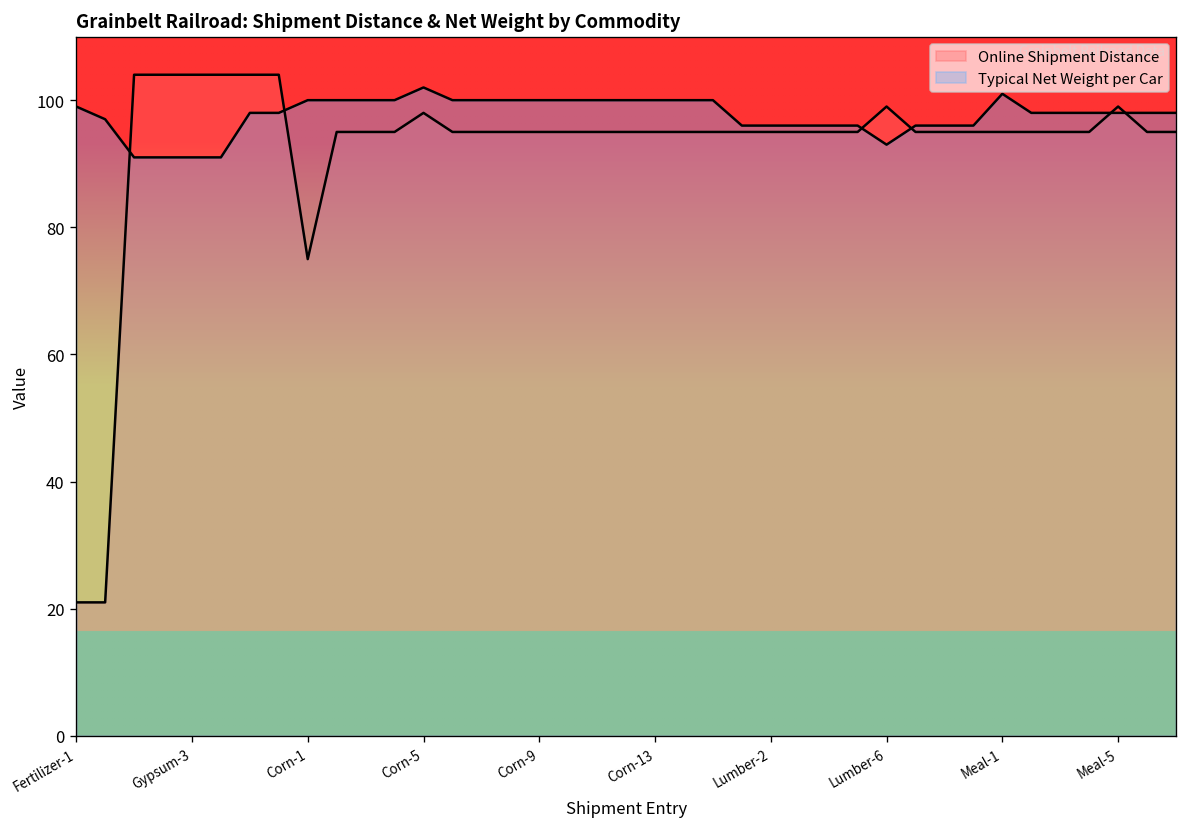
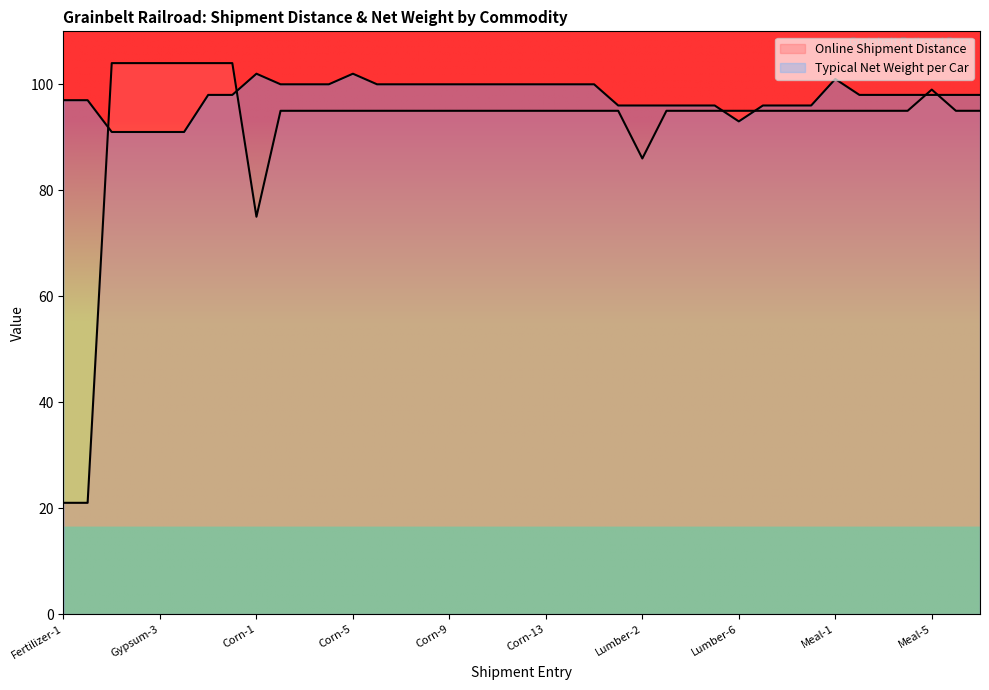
  {
    "Online Shipment Distance": {
      "Fertilizer-1": 21,
      "Gypsum-3": 104,
      "Corn-1": 75,
-     "Corn-5": 98,
+     "Corn-5": 95,
      "Corn-9": 95,
      "Corn-13": 95,
-     "Lumber-2": 95,
-     "Lumber-6": 99,
+     "Lumber-2": 86,
+     "Lumber-6": 95,
      "Meal-1": 95,
      "Meal-5": 99
    },
    "Typical Net Weight per Car": {
-     "Fertilizer-1": 99,
+     "Fertilizer-1": 97,
      "Gypsum-3": 91,
-     "Corn-1": 100,
+     "Corn-1": 102,
      "Corn-5": 102,
      "Corn-9": 100,
      "Corn-13": 100,
      "Lumber-2": 96,
      "Lumber-6": 93,
      "Meal-5": 98
    }
  }
